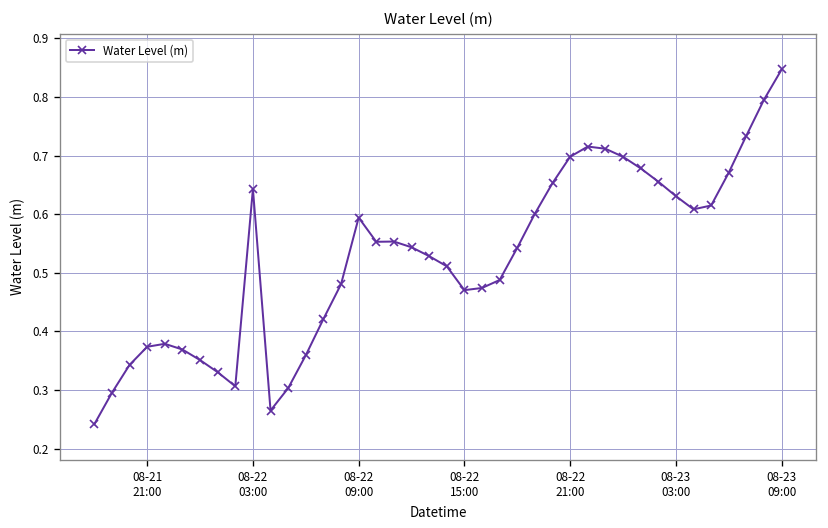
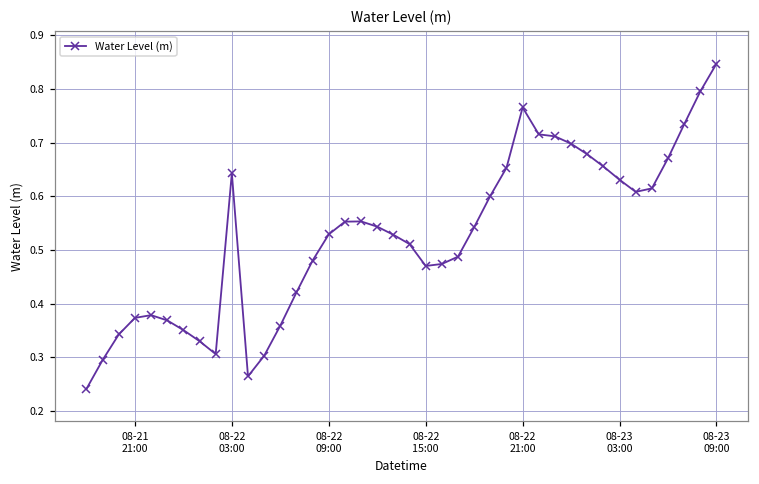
  {
    "08-21 21:00": 0.37,
    "08-22 03:00": 0.64,
-   "08-22 09:00": 0.59,
+   "08-22 09:00": 0.53,
    "08-22 15:00": 0.47,
-   "08-22 21:00": 0.70,
+   "08-22 21:00": 0.77,
    "08-23 03:00": 0.63,
    "08-23 09:00": 0.85
  }
